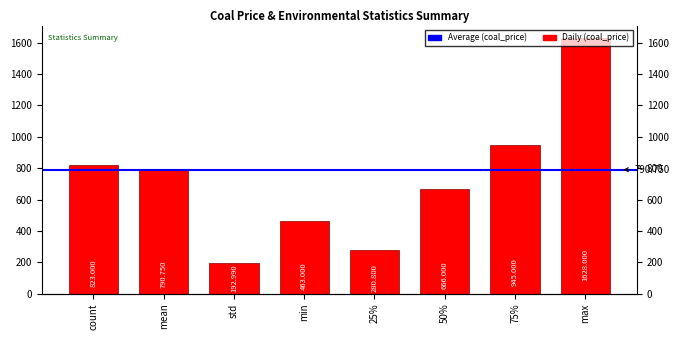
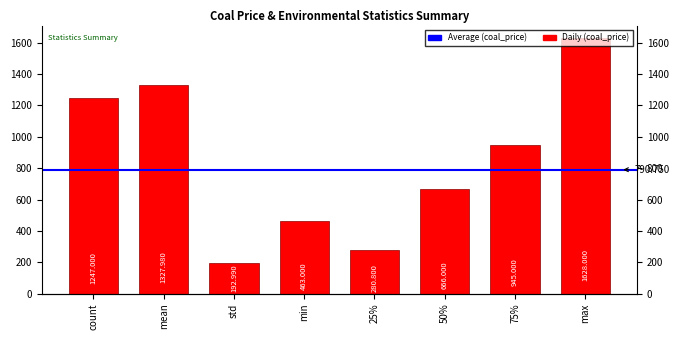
  {
-   "count": 823.000,
-   "mean": 790.750,
+   "count": 1247.000,
+   "mean": 1327.980,
    "std": 192.990,
    "min": 463.000,
    "25%": 280.800,
    "50%": 666.000,
    "75%": 945.000
  }
